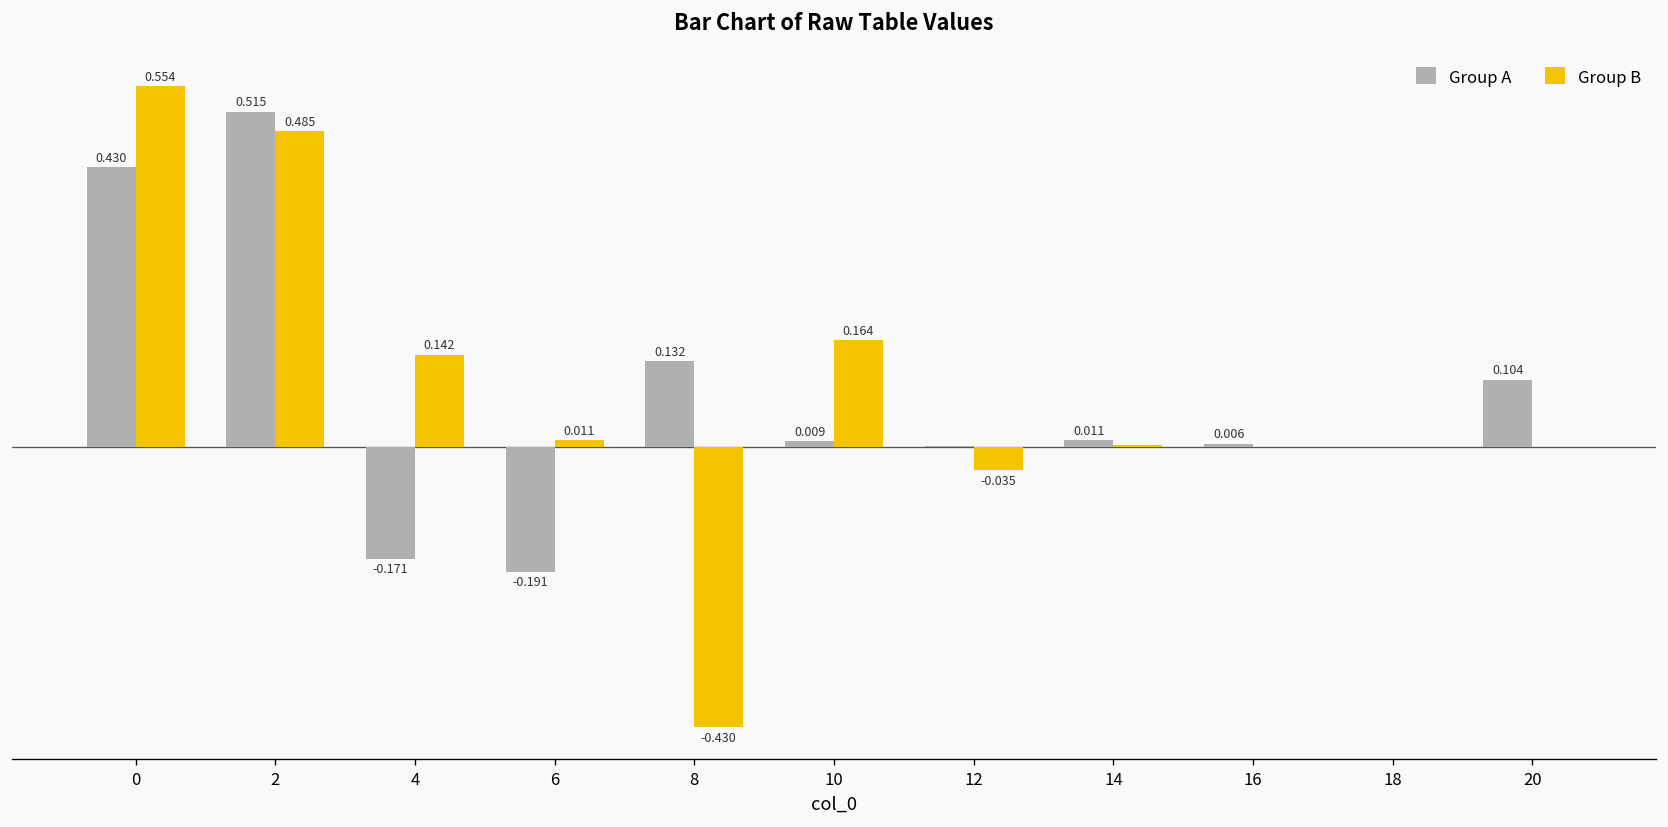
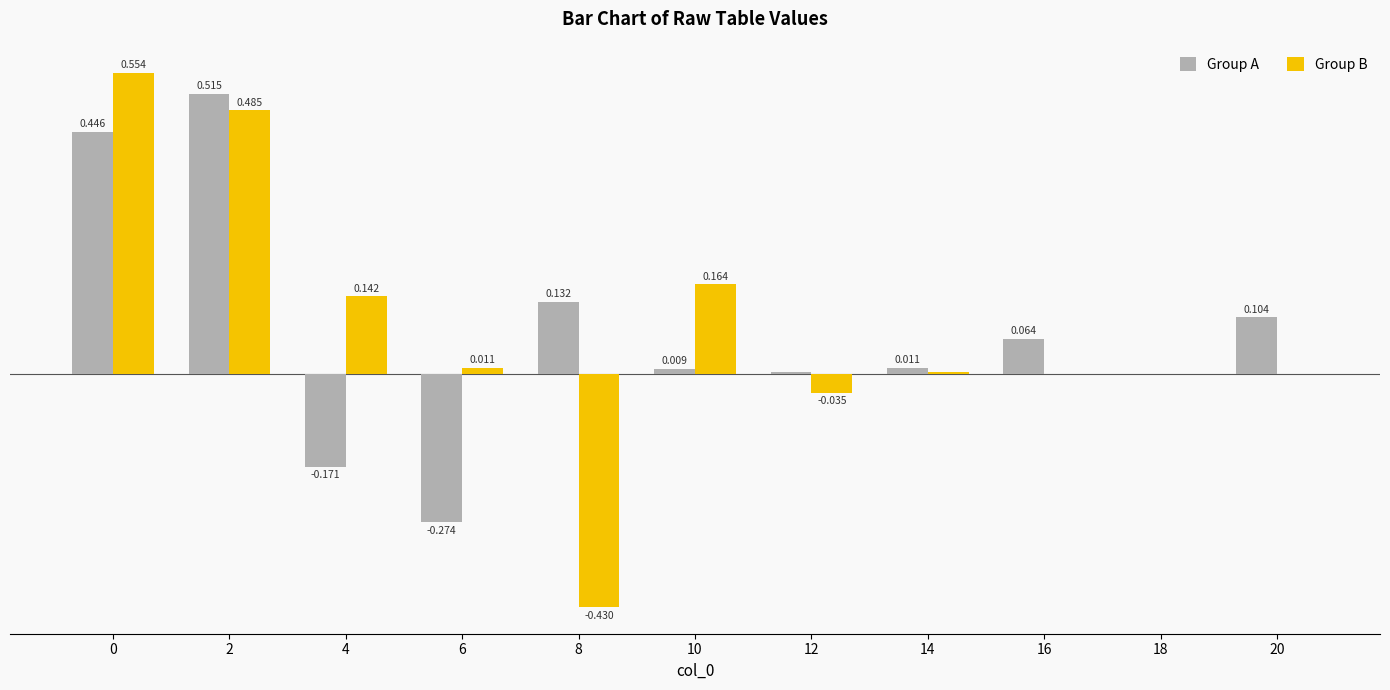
  {
    "Group A": {
-     "0": 0.430,
+     "0": 0.446,
      "2": 0.515,
      "4": -0.171,
-     "6": -0.191,
+     "6": -0.274,
      "8": 0.132,
      "10": 0.009,
      "14": 0.011,
-     "16": 0.006,
+     "16": 0.064,
      "20": 0.104
    },
    "Group B": {
      "0": 0.554,
      "2": 0.485,
      "4": 0.142,
      "6": 0.011,
      "8": -0.430,
      "10": 0.164,
      "12": -0.035
    }
  }
